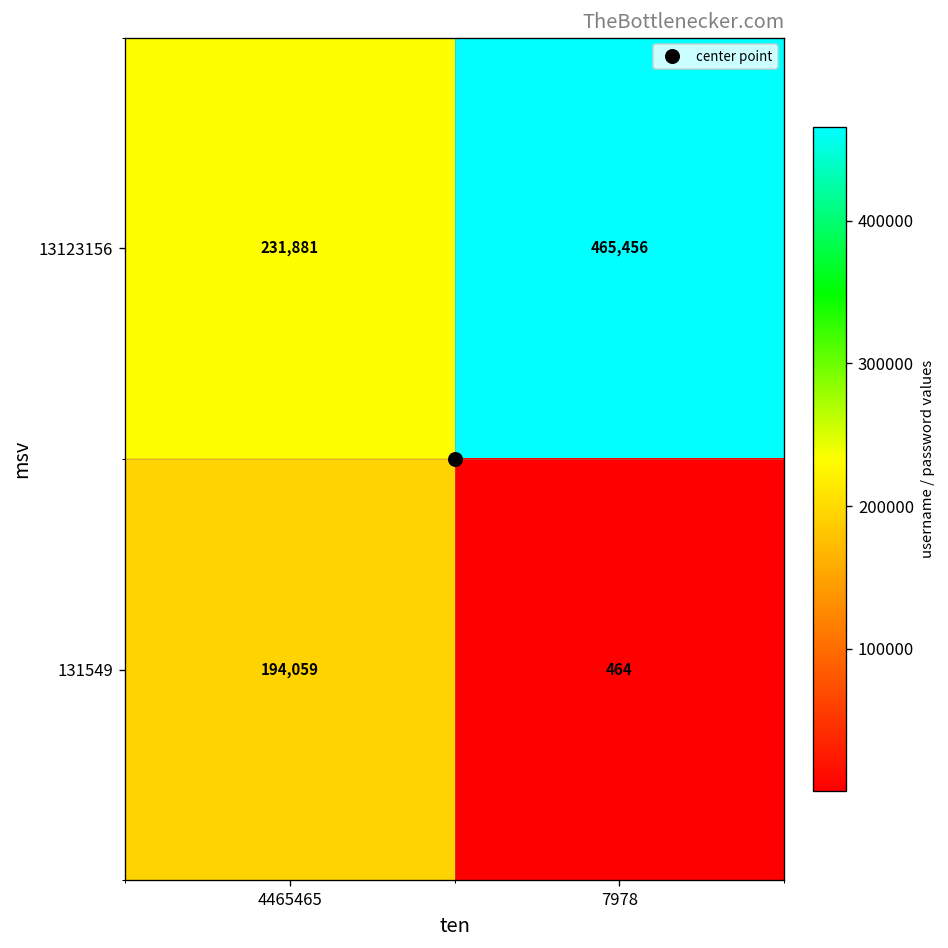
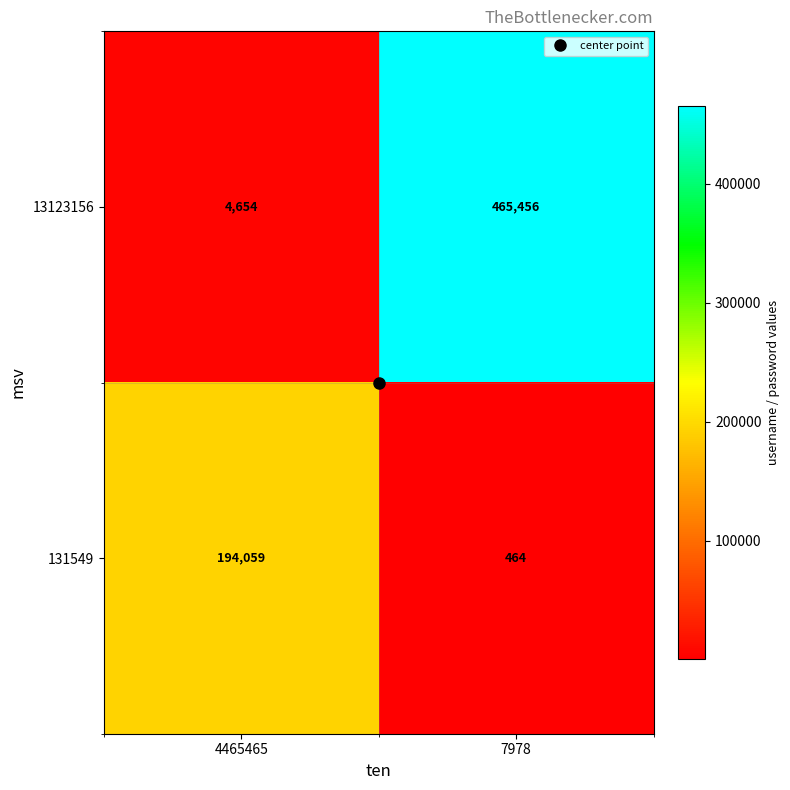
  {
    "13123156": {
-     "4465465": "231,881",
+     "4465465": "4,654",
      "7978": "465,456"
    },
    "131549": {
      "4465465": "194,059",
      "7978": "464"
    }
  }
